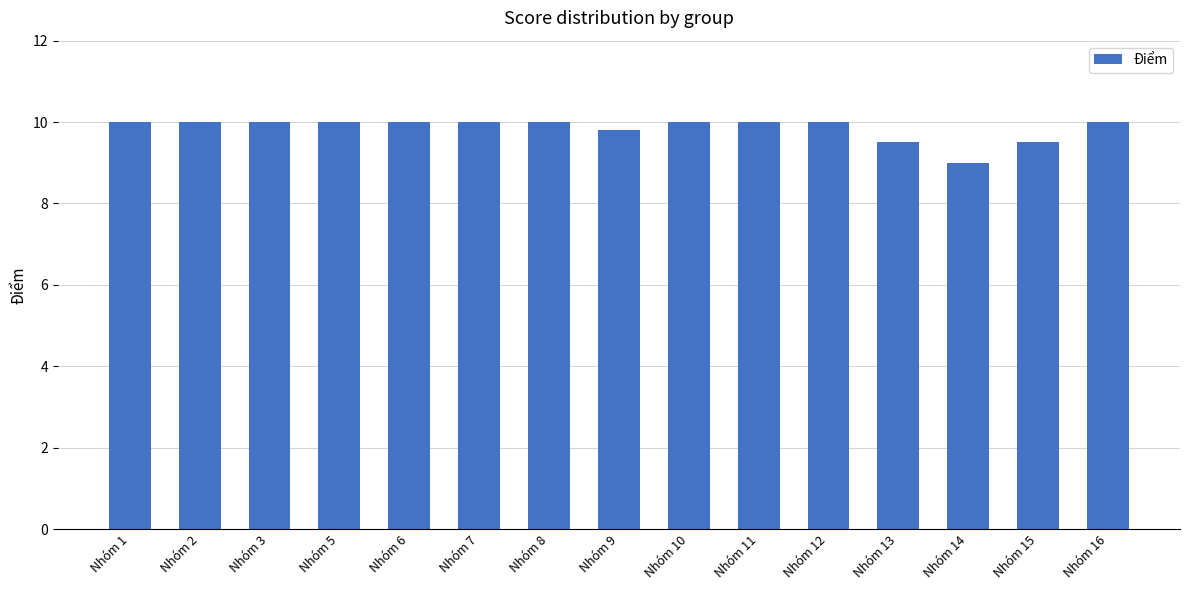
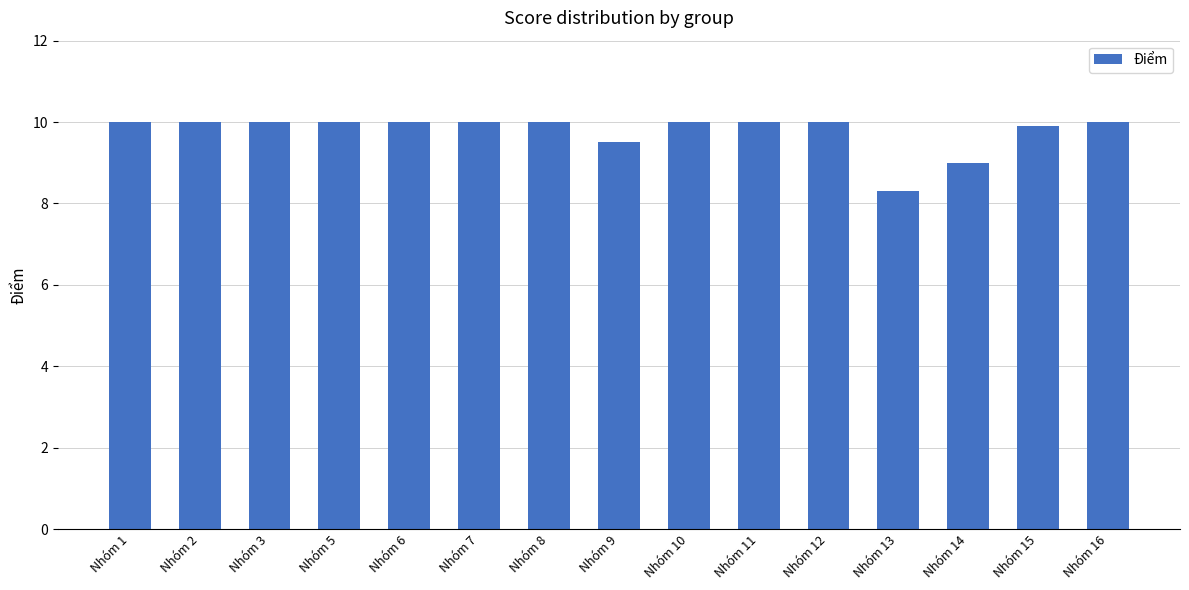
  {
    "Nhóm 1": 10.0,
    "Nhóm 2": 10.0,
    "Nhóm 3": 10.0,
    "Nhóm 5": 10.0,
    "Nhóm 6": 10.0,
    "Nhóm 7": 10.0,
    "Nhóm 8": 10.0,
-   "Nhóm 9": 9.8,
+   "Nhóm 9": 9.5,
    "Nhóm 10": 10.0,
    "Nhóm 11": 10.0,
    "Nhóm 12": 10.0,
-   "Nhóm 13": 9.5,
+   "Nhóm 13": 8.3,
    "Nhóm 14": 9.0,
-   "Nhóm 15": 9.5,
+   "Nhóm 15": 9.9,
    "Nhóm 16": 10.0
  }
